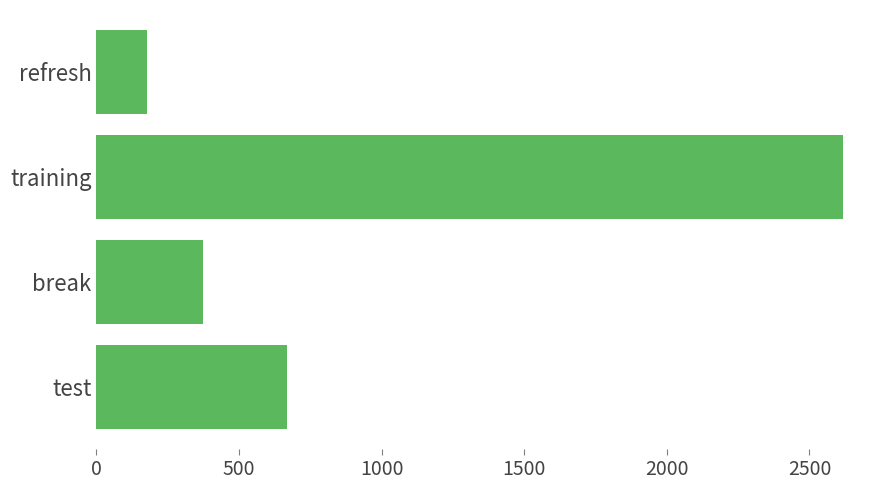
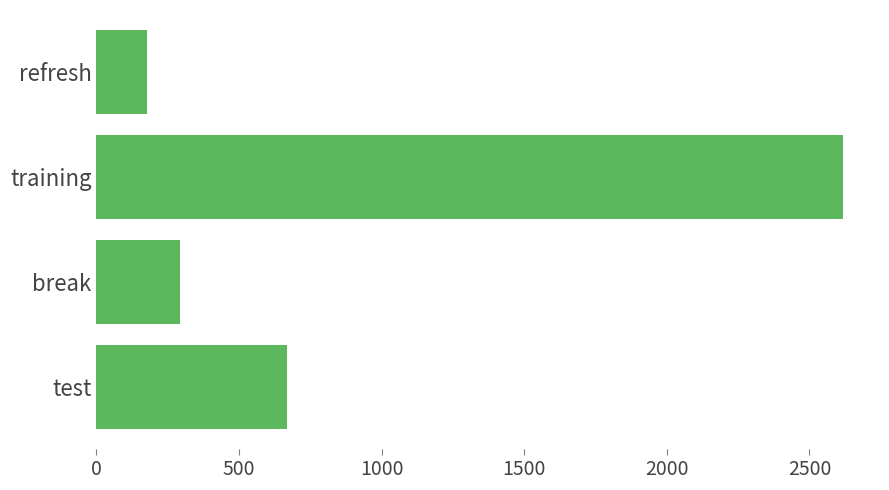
  {
    "refresh": 180,
    "training": 2620,
-   "break": 370,
+   "break": 290,
    "test": 670
  }
